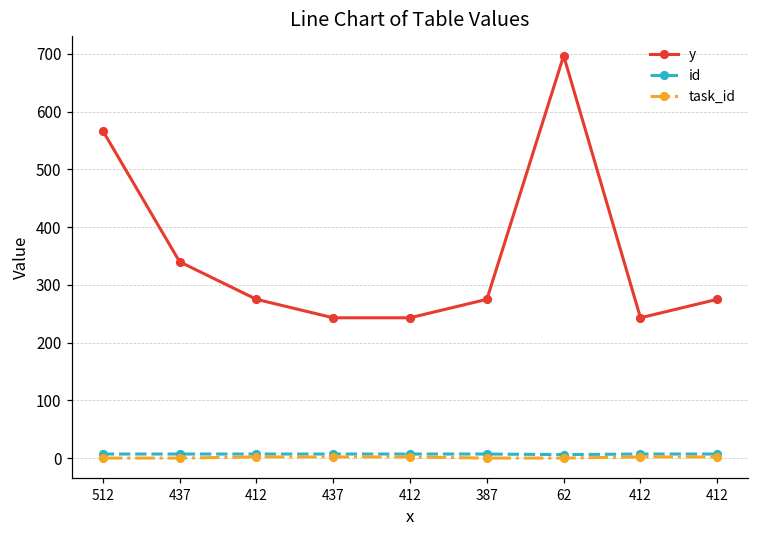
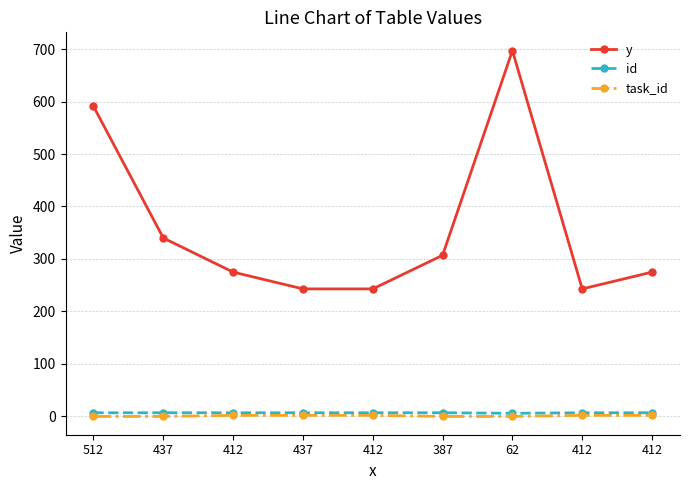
  {
    "y": {
-     "512": 570,
-     "387": 280,
+     "512": 590,
+     "387": 310,
      "62": 700
    },
    "id": {
      "512": 10,
      "387": 10,
      "62": 10
    },
    "task_id": {
      "512": 0,
      "387": 0,
      "62": 0
    }
  }
